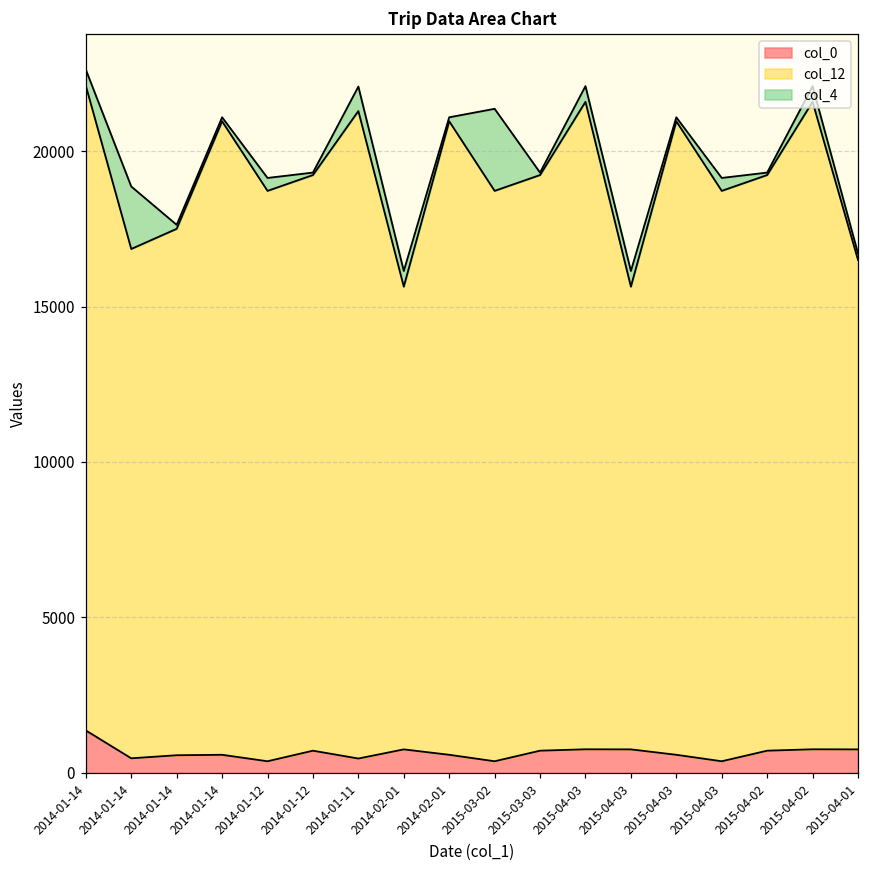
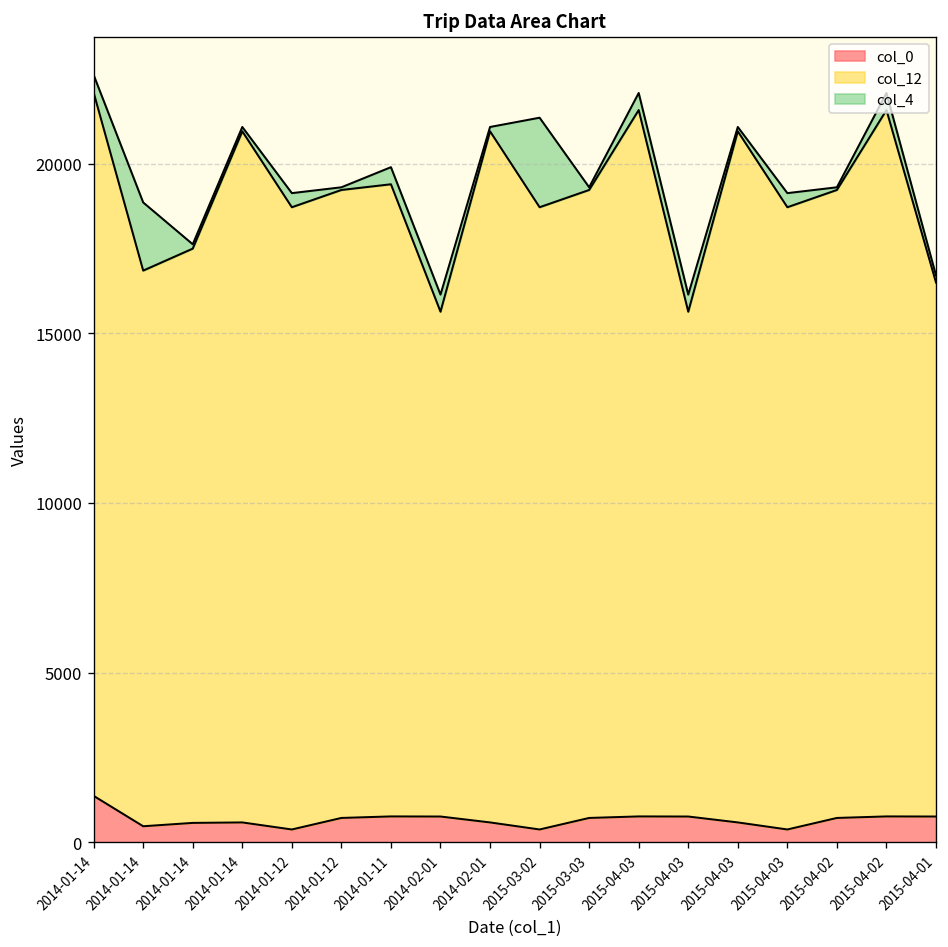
  {
    "col_0": {
-     "2014-01-11": 500,
+     "2014-01-11": 800,
      "2015-03-02": 400,
      "2015-03-03": 700,
      "2015-04-01": 800
    },
    "col_12": {
-     "2014-01-11": 20800,
+     "2014-01-11": 18600,
      "2015-03-02": 18300,
      "2015-04-01": 15700
    },
    "col_4": {
-     "2014-01-11": 800,
+     "2014-01-11": 500,
      "2015-03-02": 2600,
      "2015-04-01": 200
    }
  }
